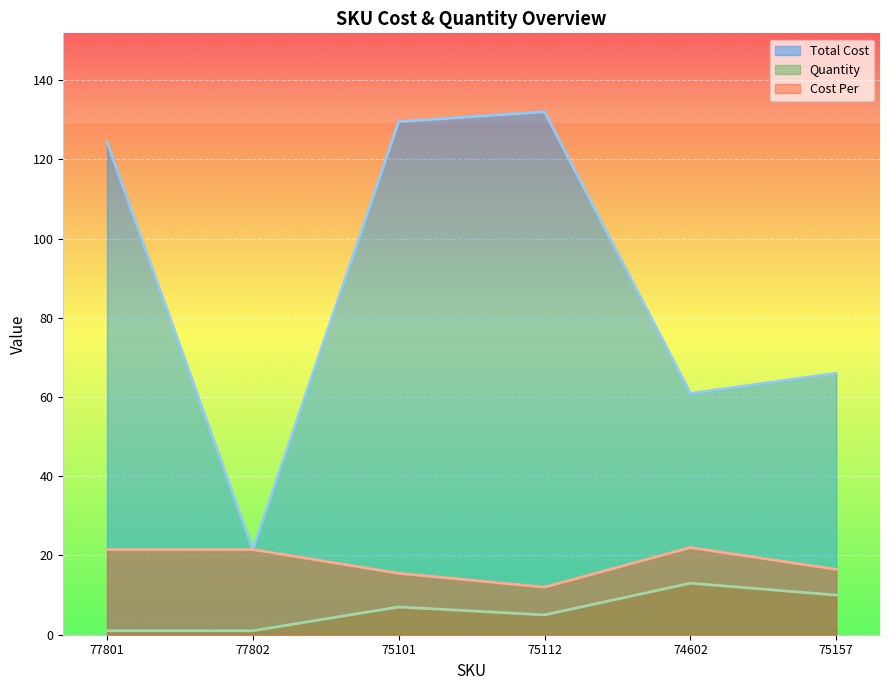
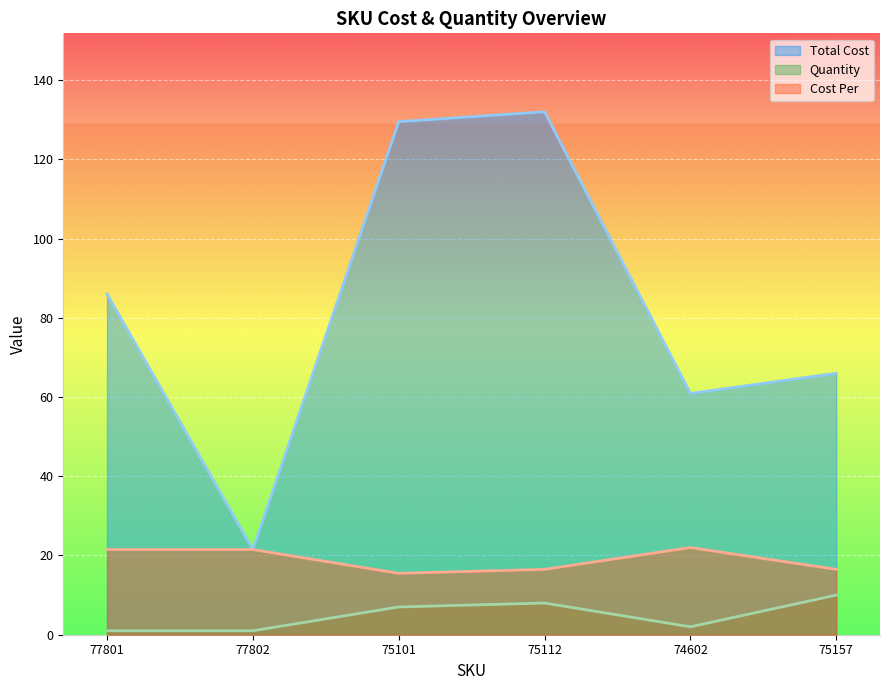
  {
    "Total Cost": {
-     "77801": 124,
+     "77801": 86,
      "75101": 130,
      "75112": 132,
      "74602": 61,
      "75157": 66
    },
    "Quantity": {
      "77801": 1,
      "77802": 1,
      "75101": 7,
-     "75112": 5,
-     "74602": 13,
+     "75112": 8,
+     "74602": 2,
      "75157": 10
    },
    "Cost Per": {
      "77801": 22,
      "75101": 16,
-     "75112": 12,
+     "75112": 17,
      "74602": 22,
      "75157": 17
    }
  }
